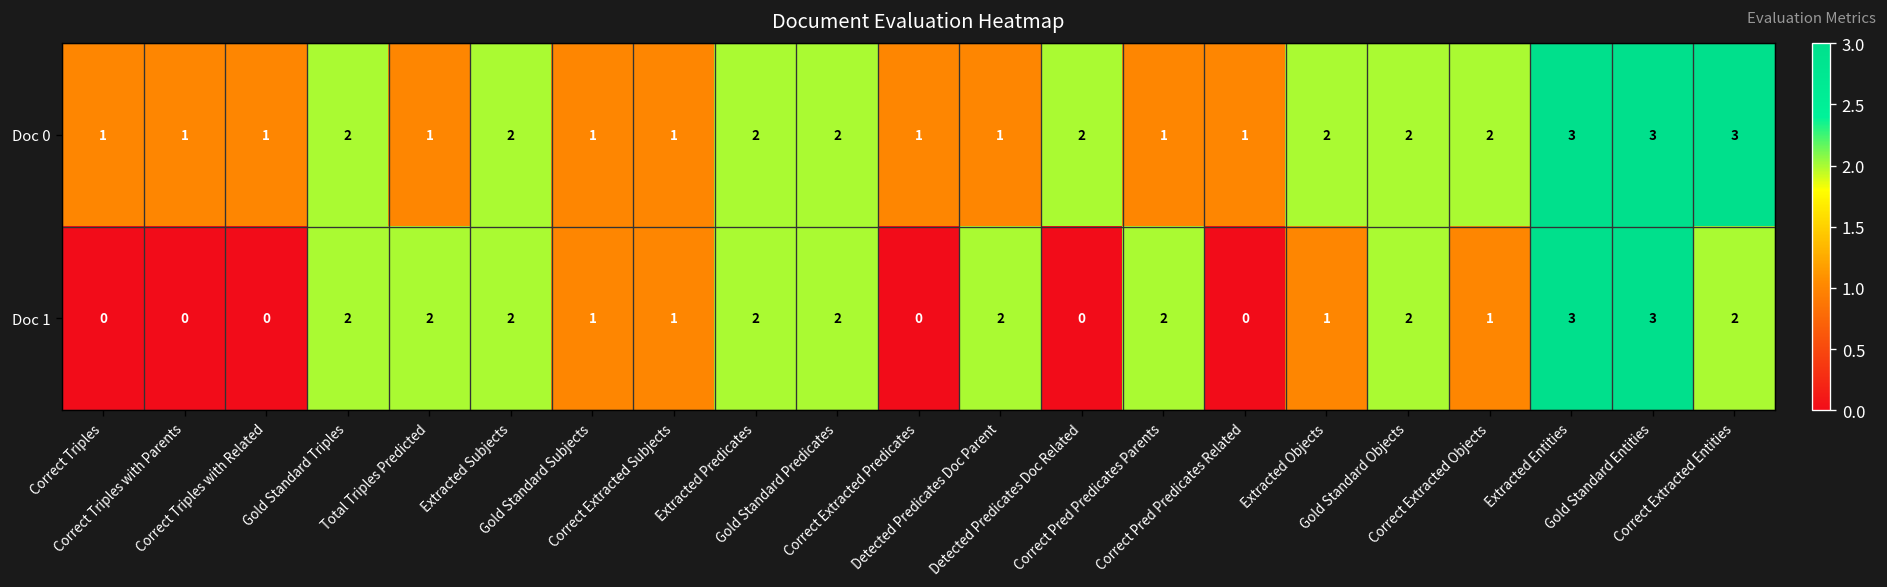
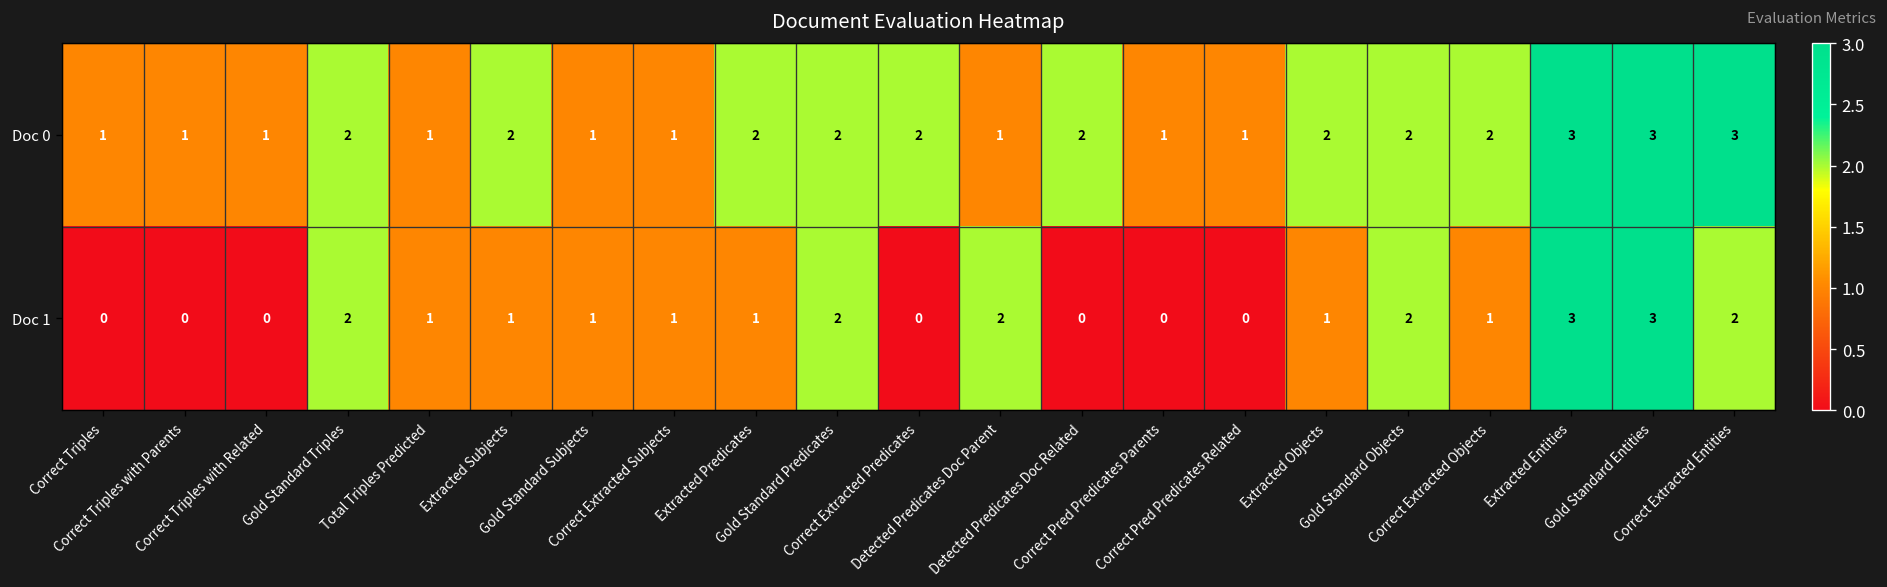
  {
    "Doc 0": {
      "Correct Triples": 1,
      "Correct Triples with Parents": 1,
      "Correct Triples with Related": 1,
      "Gold Standard Triples": 2,
      "Total Triples Predicted": 1,
      "Extracted Subjects": 2,
      "Gold Standard Subjects": 1,
      "Correct Extracted Subjects": 1,
      "Extracted Predicates": 2,
      "Gold Standard Predicates": 2,
-     "Correct Extracted Predicates": 1,
+     "Correct Extracted Predicates": 2,
      "Detected Predicates Doc Parent": 1,
      "Detected Predicates Doc Related": 2,
      "Correct Pred Predicates Parents": 1,
      "Correct Pred Predicates Related": 1,
      "Extracted Objects": 2,
      "Gold Standard Objects": 2,
      "Correct Extracted Objects": 2,
      "Extracted Entities": 3,
      "Gold Standard Entities": 3,
      "Correct Extracted Entities": 3
    },
    "Doc 1": {
      "Correct Triples": 0,
      "Correct Triples with Parents": 0,
      "Correct Triples with Related": 0,
      "Gold Standard Triples": 2,
-     "Total Triples Predicted": 2,
-     "Extracted Subjects": 2,
+     "Total Triples Predicted": 1,
+     "Extracted Subjects": 1,
      "Gold Standard Subjects": 1,
      "Correct Extracted Subjects": 1,
-     "Extracted Predicates": 2,
+     "Extracted Predicates": 1,
      "Gold Standard Predicates": 2,
      "Correct Extracted Predicates": 0,
      "Detected Predicates Doc Parent": 2,
      "Detected Predicates Doc Related": 0,
-     "Correct Pred Predicates Parents": 2,
+     "Correct Pred Predicates Parents": 0,
      "Correct Pred Predicates Related": 0,
      "Extracted Objects": 1,
      "Gold Standard Objects": 2,
      "Correct Extracted Objects": 1,
      "Extracted Entities": 3,
      "Gold Standard Entities": 3,
      "Correct Extracted Entities": 2
    }
  }
